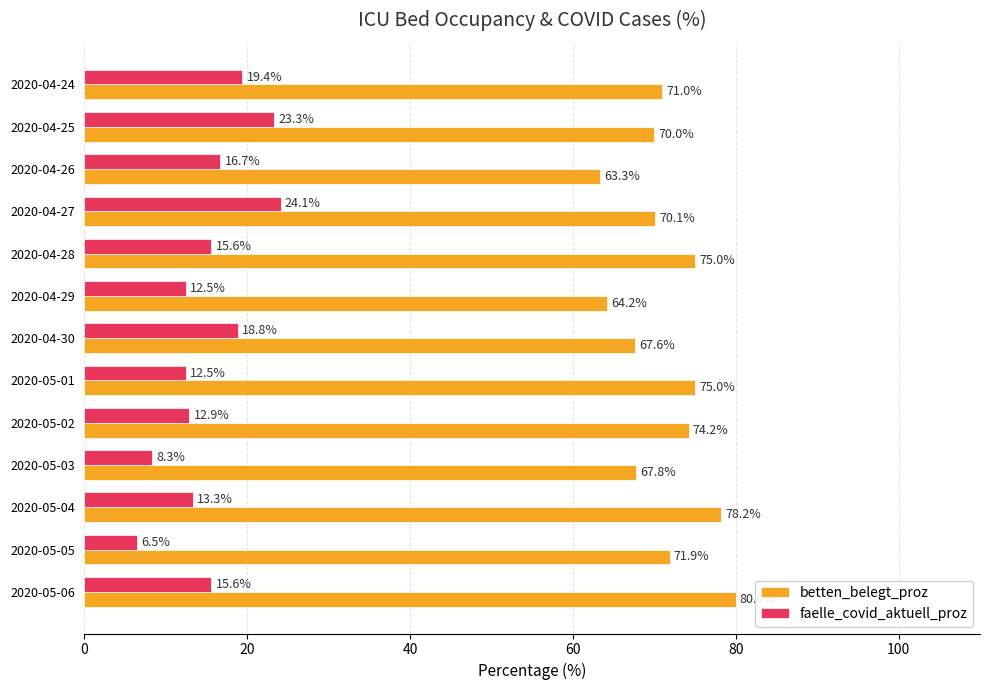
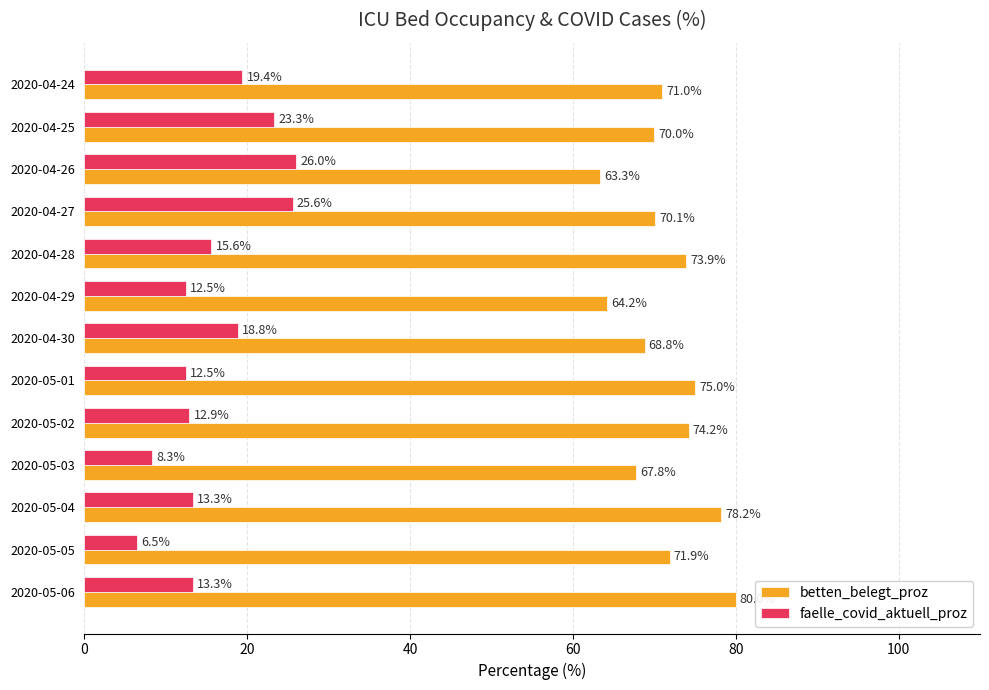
  {
    "betten_belegt_proz": {
      "2020-04-24": "71.0%",
      "2020-04-25": "70.0%",
      "2020-04-26": "63.3%",
      "2020-04-27": "70.1%",
-     "2020-04-28": "75.0%",
+     "2020-04-28": "73.9%",
      "2020-04-29": "64.2%",
-     "2020-04-30": "67.6%",
+     "2020-04-30": "68.8%",
      "2020-05-01": "75.0%",
      "2020-05-02": "74.2%",
      "2020-05-03": "67.8%",
      "2020-05-04": "78.2%",
      "2020-05-05": "71.9%"
    },
    "faelle_covid_aktuell_proz": {
      "2020-04-24": "19.4%",
      "2020-04-25": "23.3%",
-     "2020-04-26": "16.7%",
-     "2020-04-27": "24.1%",
+     "2020-04-26": "26.0%",
+     "2020-04-27": "25.6%",
      "2020-04-28": "15.6%",
      "2020-04-29": "12.5%",
      "2020-04-30": "18.8%",
      "2020-05-01": "12.5%",
      "2020-05-02": "12.9%",
      "2020-05-03": "8.3%",
      "2020-05-04": "13.3%",
      "2020-05-05": "6.5%",
-     "2020-05-06": "15.6%"
+     "2020-05-06": "13.3%"
    }
  }
